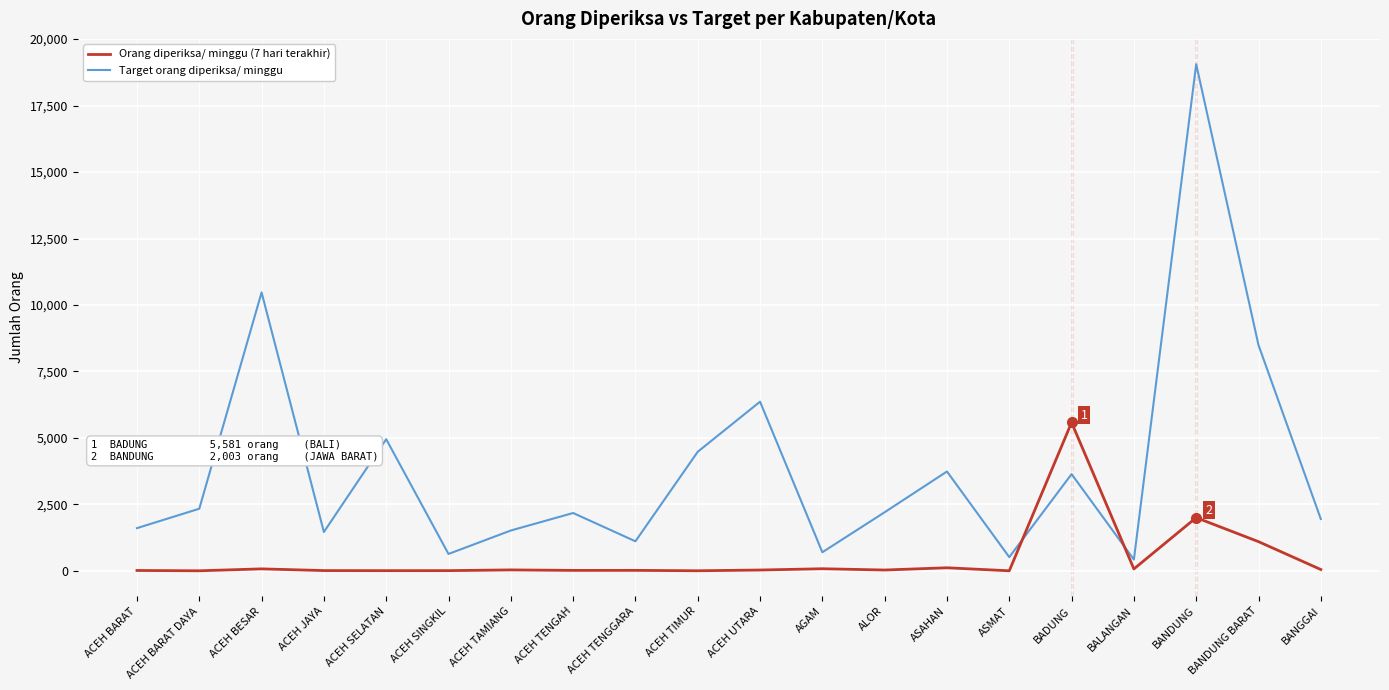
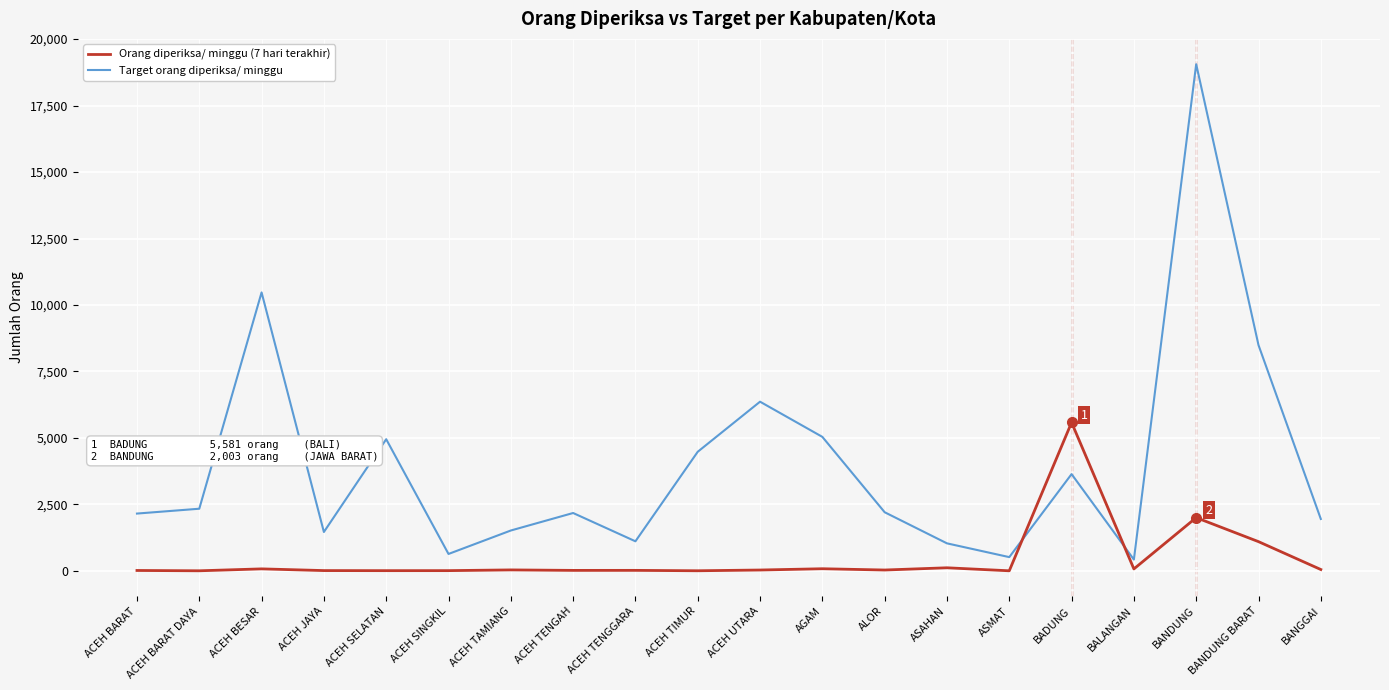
  {
    "Target orang diperiksa/ minggu": {
-     "ACEH BARAT": "1,600",
+     "ACEH BARAT": "2,200",
      "ACEH BARAT DAYA": "2,300",
      "ACEH BESAR": "10,500",
      "ACEH JAYA": "1,500",
      "ACEH SINGKIL": "600",
      "ACEH TAMIANG": "1,500",
      "ACEH TENGAH": "2,200",
      "ACEH TENGGARA": "1,100",
      "ACEH TIMUR": "4,500",
      "ACEH UTARA": "6,400",
-     "AGAM": "700",
+     "AGAM": "5,000",
      "ALOR": "2,200",
-     "ASAHAN": "3,700",
+     "ASAHAN": "1,000",
      "ASMAT": "500",
      "BADUNG": "3,600",
      "BALANGAN": "400",
      "BANDUNG": "19,100",
      "BANDUNG BARAT": "8,500",
      "BANGGAI": "2,000"
    }
  }
